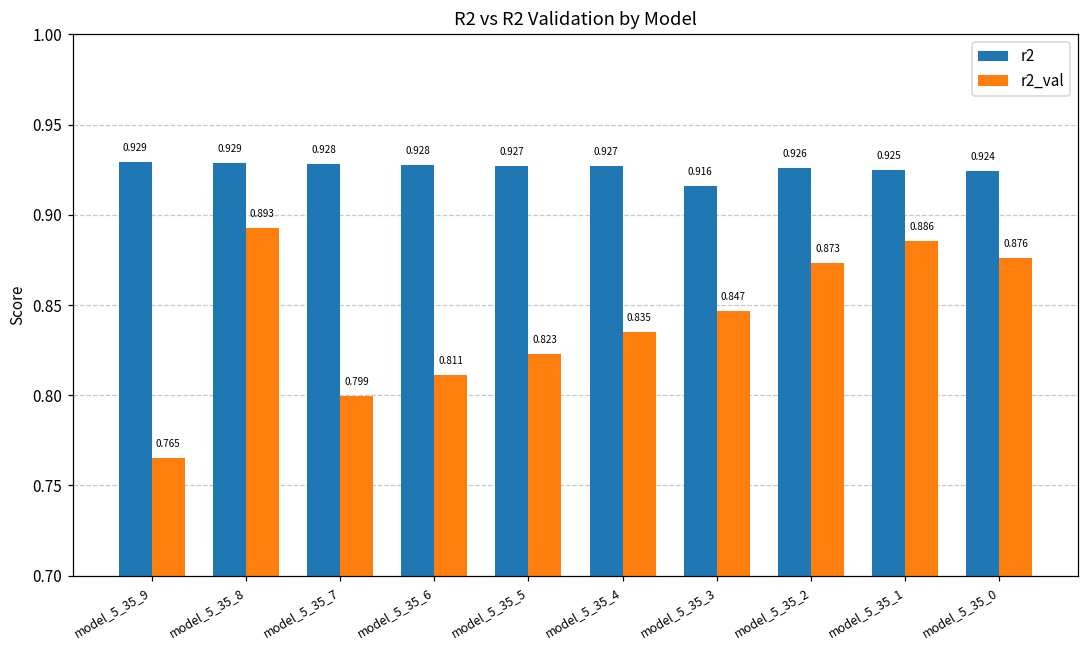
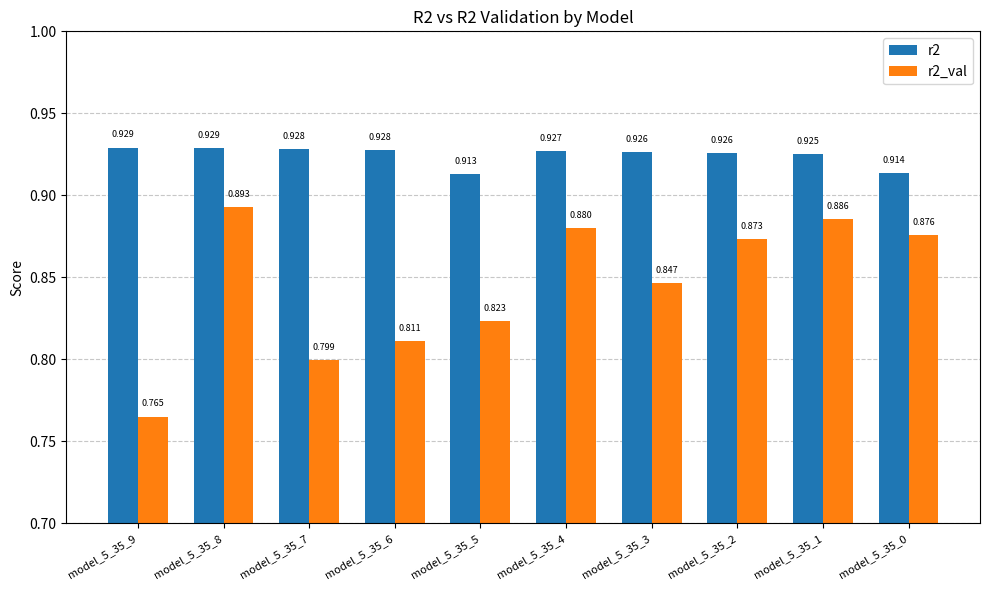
  {
    "r2": {
      "model_5_35_9": 0.929,
      "model_5_35_8": 0.929,
      "model_5_35_7": 0.928,
      "model_5_35_6": 0.928,
-     "model_5_35_5": 0.927,
+     "model_5_35_5": 0.913,
      "model_5_35_4": 0.927,
-     "model_5_35_3": 0.916,
+     "model_5_35_3": 0.926,
      "model_5_35_2": 0.926,
      "model_5_35_1": 0.925,
-     "model_5_35_0": 0.924
+     "model_5_35_0": 0.914
    },
    "r2_val": {
      "model_5_35_9": 0.765,
      "model_5_35_8": 0.893,
      "model_5_35_7": 0.799,
      "model_5_35_6": 0.811,
      "model_5_35_5": 0.823,
-     "model_5_35_4": 0.835,
+     "model_5_35_4": 0.880,
      "model_5_35_3": 0.847,
      "model_5_35_2": 0.873,
      "model_5_35_1": 0.886,
      "model_5_35_0": 0.876
    }
  }
